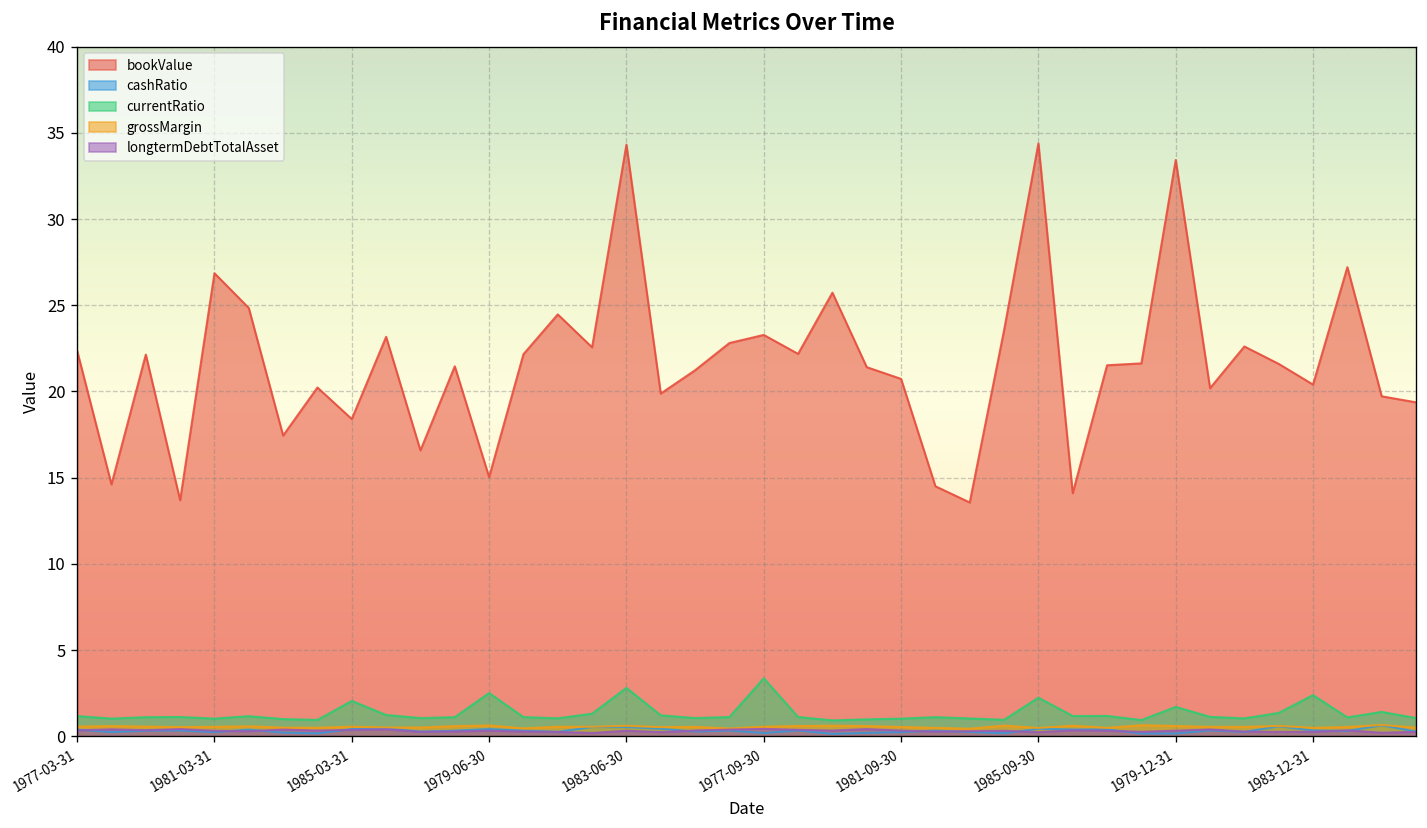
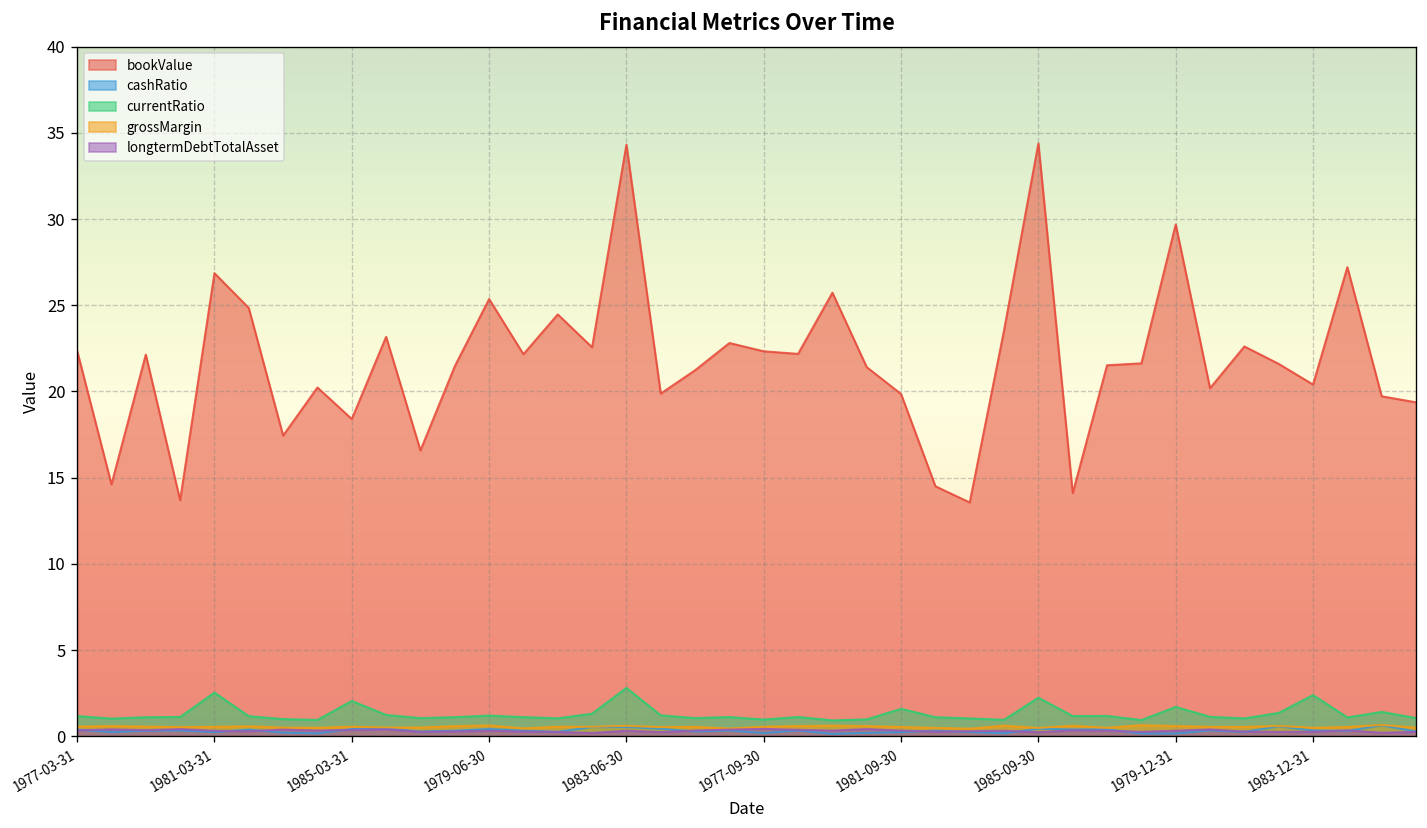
  {
    "bookValue": {
      "1977-03-31": 22.4,
      "1981-03-31": 26.9,
      "1985-03-31": 18.4,
-     "1979-06-30": 15.0,
+     "1979-06-30": 25.4,
      "1983-06-30": 34.3,
-     "1977-09-30": 23.3,
-     "1981-09-30": 20.7,
+     "1977-09-30": 22.3,
+     "1981-09-30": 19.9,
      "1985-09-30": 34.4,
-     "1979-12-31": 33.4,
+     "1979-12-31": 29.7,
      "1983-12-31": 20.4
    },
    "cashRatio": {
      "1977-09-30": 0.2
    },
    "currentRatio": {
      "1977-03-31": 1.2,
-     "1981-03-31": 1.0,
+     "1981-03-31": 2.5,
      "1985-03-31": 2.0,
-     "1979-06-30": 2.5,
+     "1979-06-30": 1.2,
      "1983-06-30": 2.8,
-     "1977-09-30": 3.4,
-     "1981-09-30": 1.0,
+     "1977-09-30": 1.0,
+     "1981-09-30": 1.6,
      "1985-09-30": 2.2,
      "1979-12-31": 1.7,
      "1983-12-31": 2.4
    },
    "grossMargin": {
      "1981-03-31": 0.5,
      "1979-06-30": 0.6,
      "1981-09-30": 0.5,
      "1979-12-31": 0.6
    },
    "longtermDebtTotalAsset": {
      "1983-06-30": 0.3,
      "1985-09-30": 0.2
    }
  }
